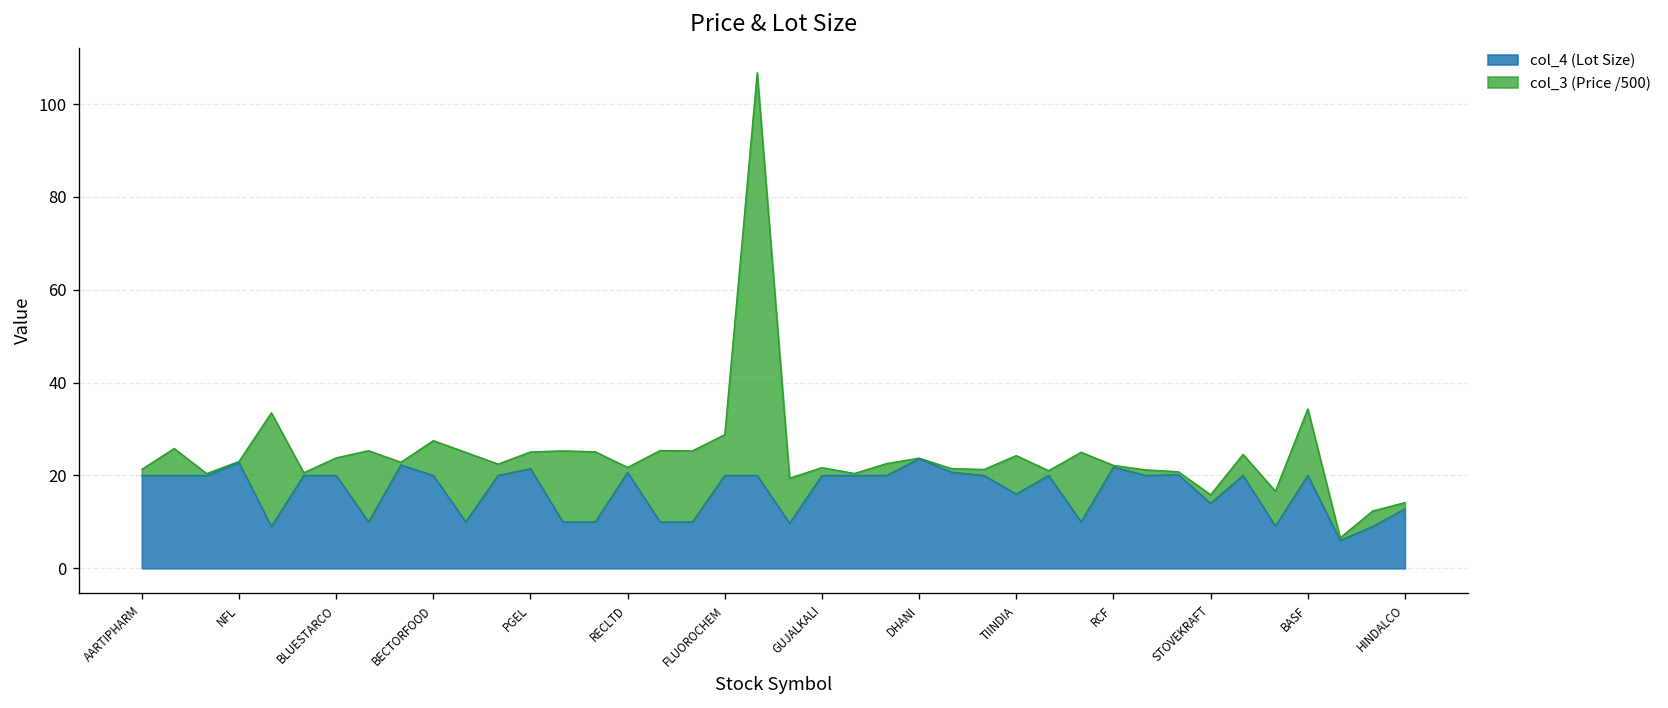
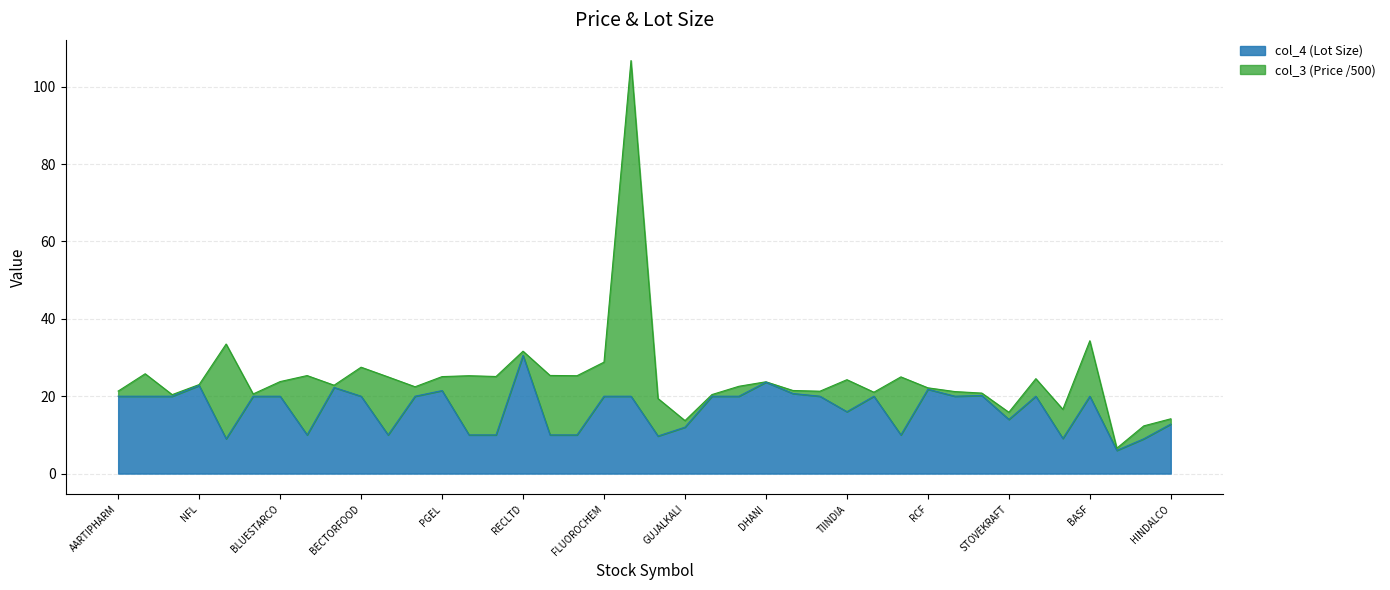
  {
    "col_4 (Lot Size)": {
      "AARTIPHARM": 20,
      "BLUESTARCO": 20,
      "BECTORFOOD": 20,
      "PGEL": 21,
-     "RECLTD": 21,
+     "RECLTD": 31,
      "FLUOROCHEM": 20,
-     "GUJALKALI": 20,
+     "GUJALKALI": 12,
      "TIINDIA": 16,
      "STOVEKRAFT": 14,
      "BASF": 20,
      "HINDALCO": 13
    },
    "col_3 (Price /500)": {
      "AARTIPHARM": 1,
      "BLUESTARCO": 4,
      "BECTORFOOD": 8,
      "PGEL": 4,
      "RECLTD": 1,
      "FLUOROCHEM": 9,
      "GUJALKALI": 2,
      "TIINDIA": 8,
      "STOVEKRAFT": 2,
      "BASF": 14,
      "HINDALCO": 1
    }
  }
